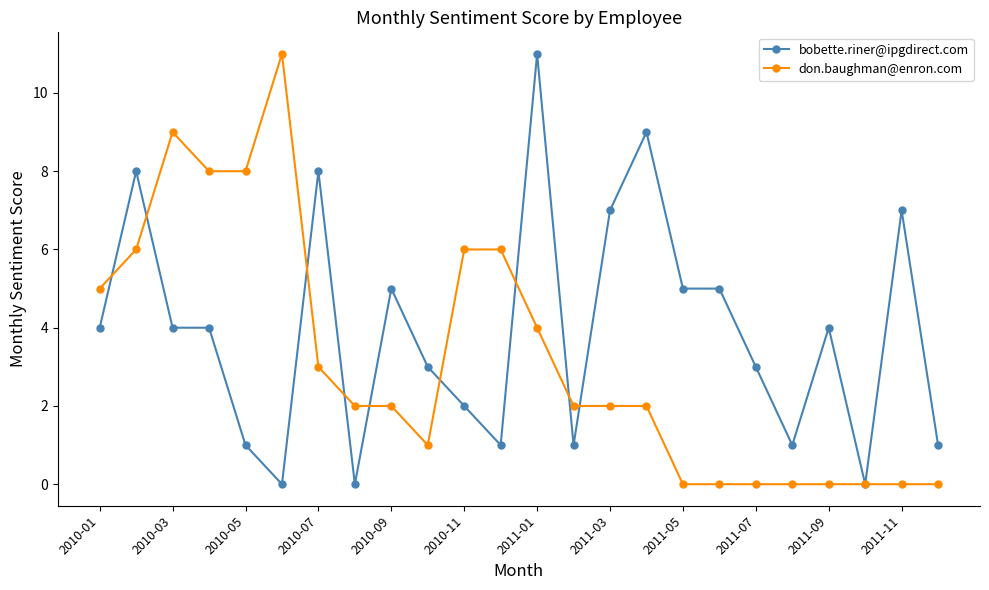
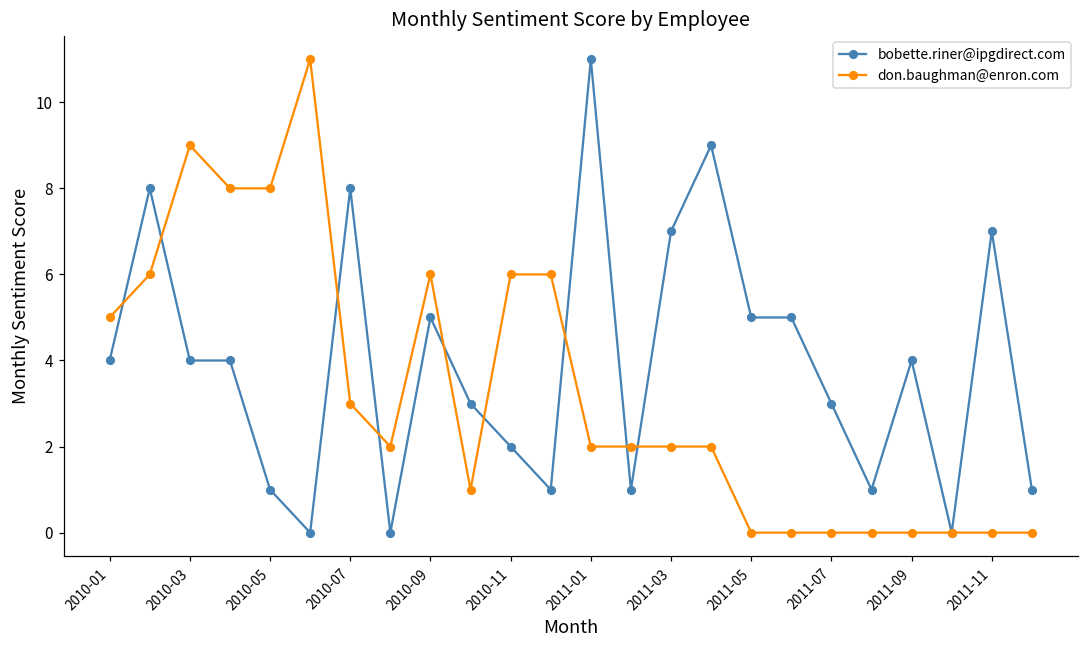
  {
    "bobette.riner@ipgdirect.com": {
      "2010-01": 4,
      "2010-03": 4,
      "2010-05": 1,
      "2010-07": 8,
      "2010-09": 5,
      "2010-11": 2,
      "2011-01": 11,
      "2011-03": 7,
      "2011-05": 5,
      "2011-07": 3,
      "2011-09": 4,
      "2011-11": 7
    },
    "don.baughman@enron.com": {
      "2010-01": 5,
      "2010-03": 9,
      "2010-05": 8,
      "2010-07": 3,
-     "2010-09": 2,
+     "2010-09": 6,
      "2010-11": 6,
-     "2011-01": 4,
+     "2011-01": 2,
      "2011-03": 2,
      "2011-05": 0,
      "2011-07": 0,
      "2011-09": 0,
      "2011-11": 0
    }
  }
